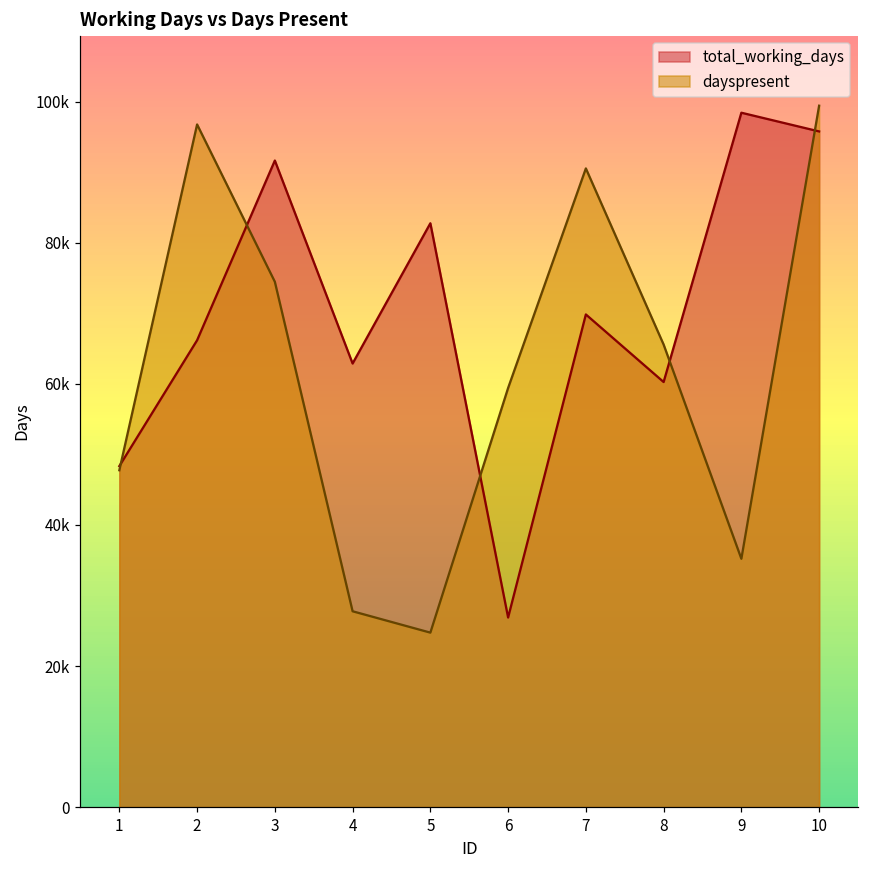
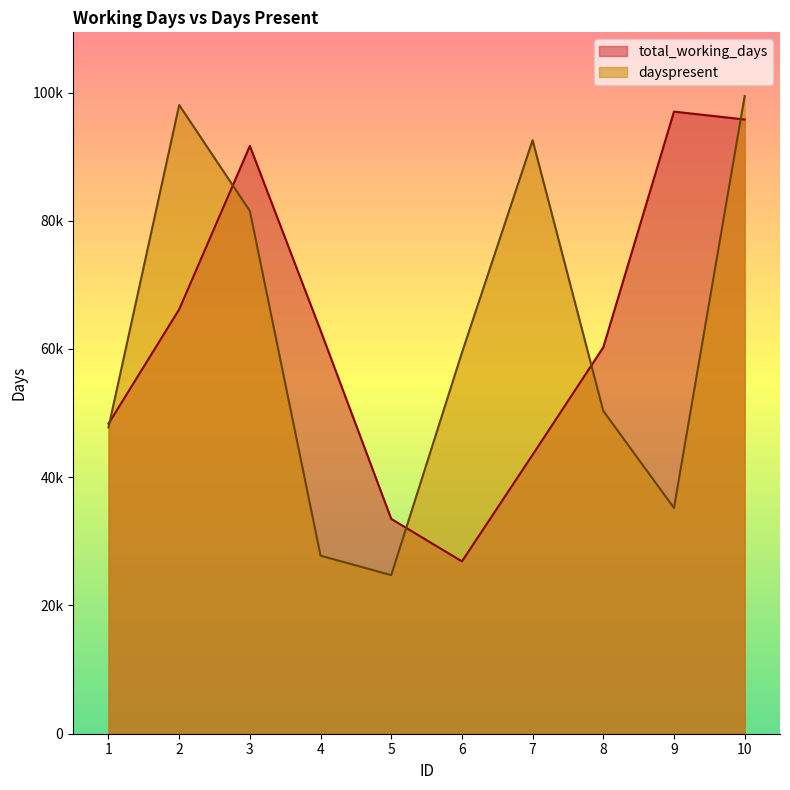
  {
    "total_working_days": {
      "1": 48000,
      "2": 66000,
      "3": 92000,
      "4": 63000,
-     "5": 83000,
+     "5": 34000,
      "6": 27000,
-     "7": 70000,
+     "7": 44000,
      "8": 60000,
-     "9": 98000,
+     "9": 97000,
      "10": 96000
    },
    "dayspresent": {
      "1": 48000,
-     "2": 97000,
-     "3": 74000,
+     "2": 98000,
+     "3": 82000,
      "4": 28000,
      "5": 25000,
      "6": 59000,
-     "7": 91000,
-     "8": 66000,
+     "7": 93000,
+     "8": 50000,
      "9": 35000,
      "10": 99000
    }
  }
